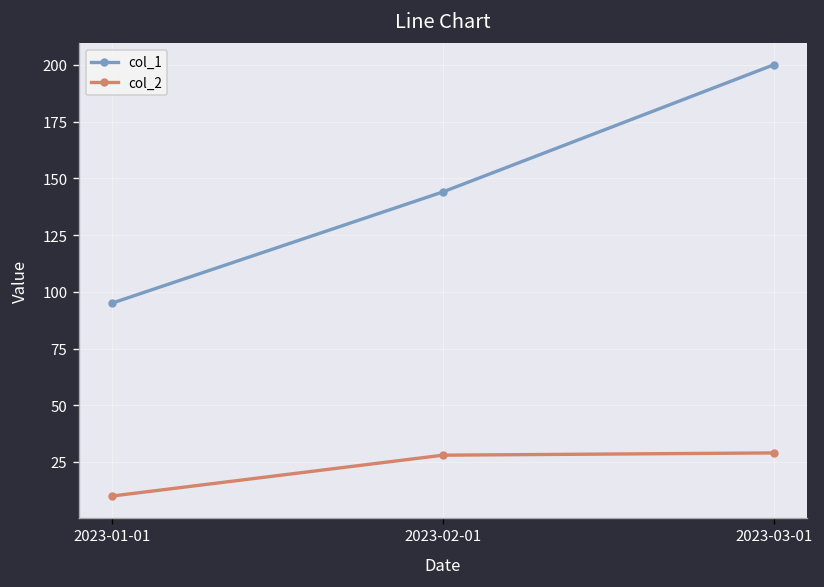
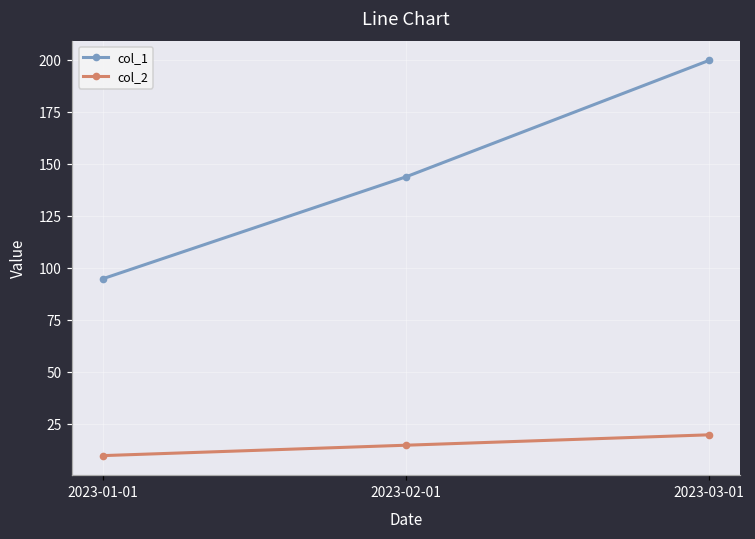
  {
    "col_1": {
      "2023-01-01": 95,
      "2023-02-01": 144,
      "2023-03-01": 200
    },
    "col_2": {
      "2023-01-01": 10,
-     "2023-02-01": 28,
-     "2023-03-01": 29
+     "2023-02-01": 15,
+     "2023-03-01": 20
    }
  }
